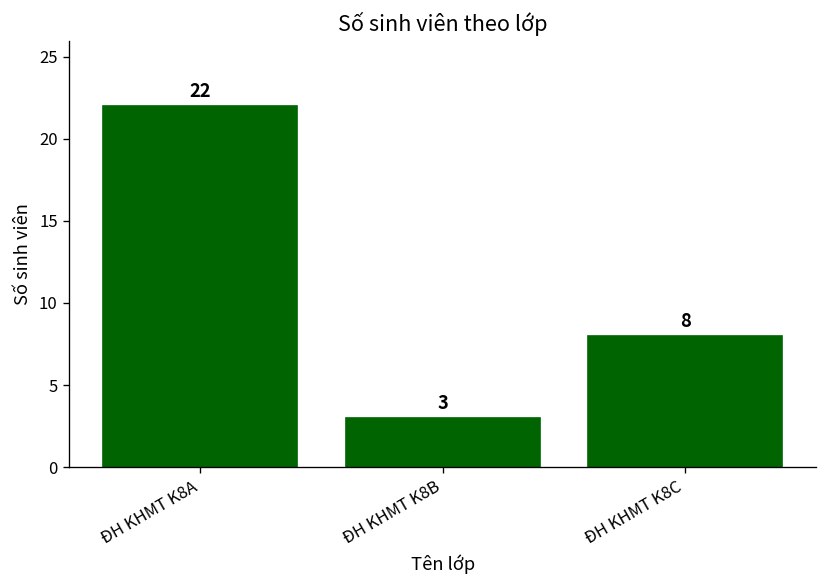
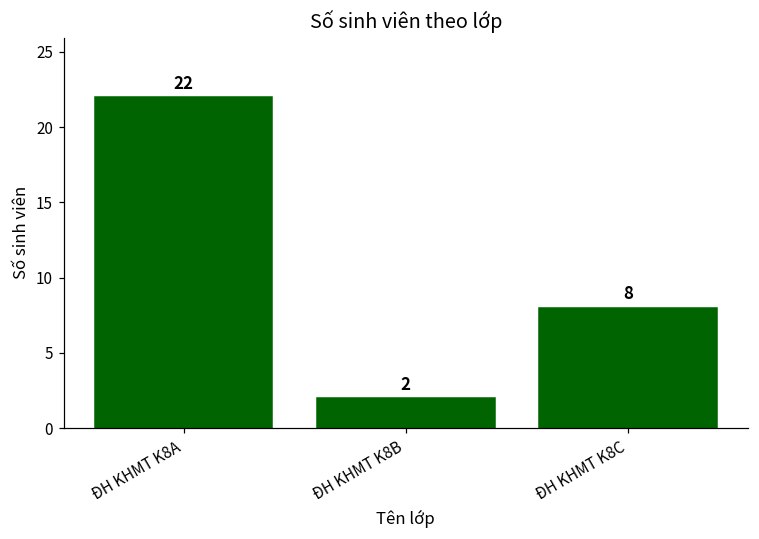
  {
    "ĐH KHMT K8A": 22,
-   "ĐH KHMT K8B": 3,
+   "ĐH KHMT K8B": 2,
    "ĐH KHMT K8C": 8
  }
